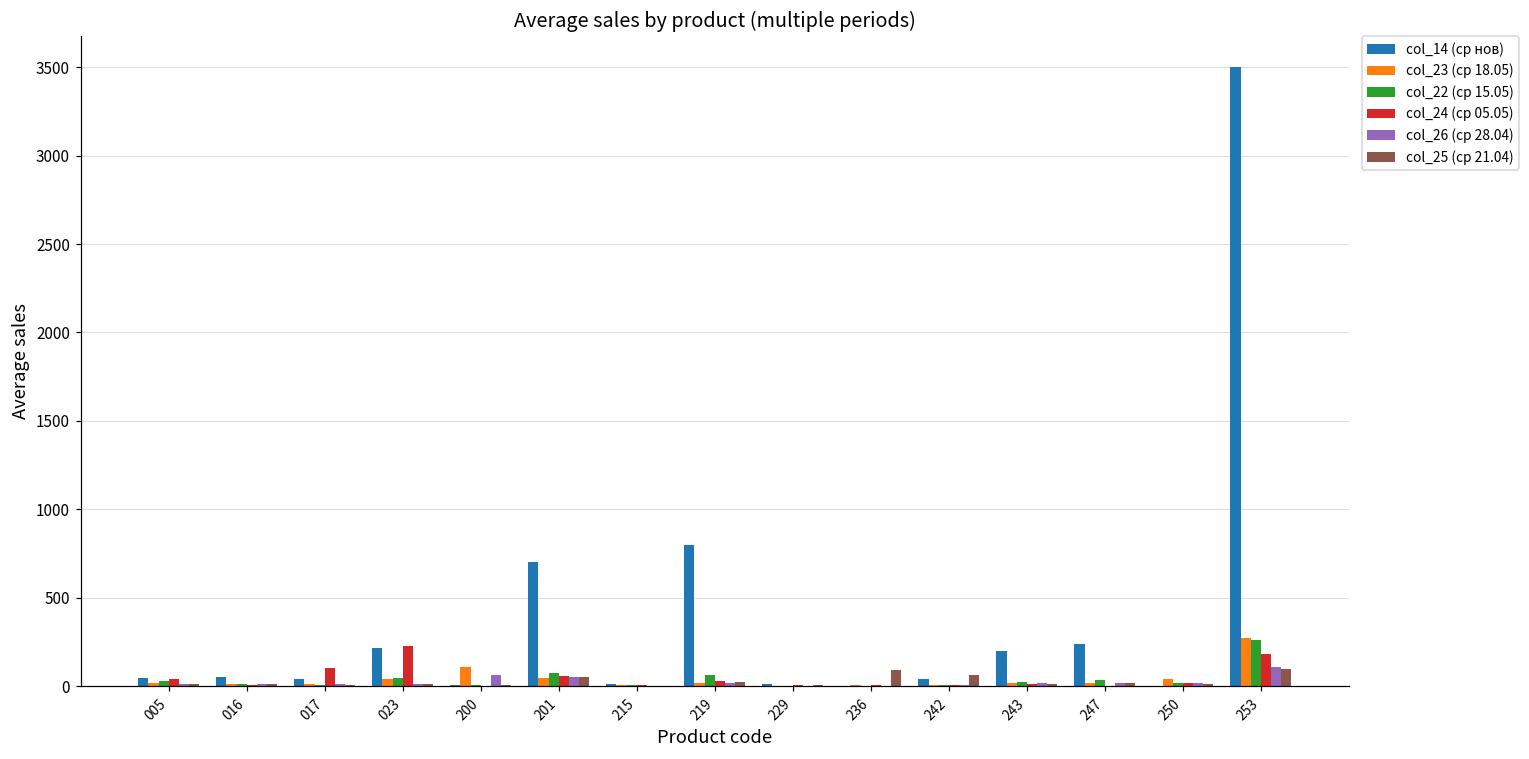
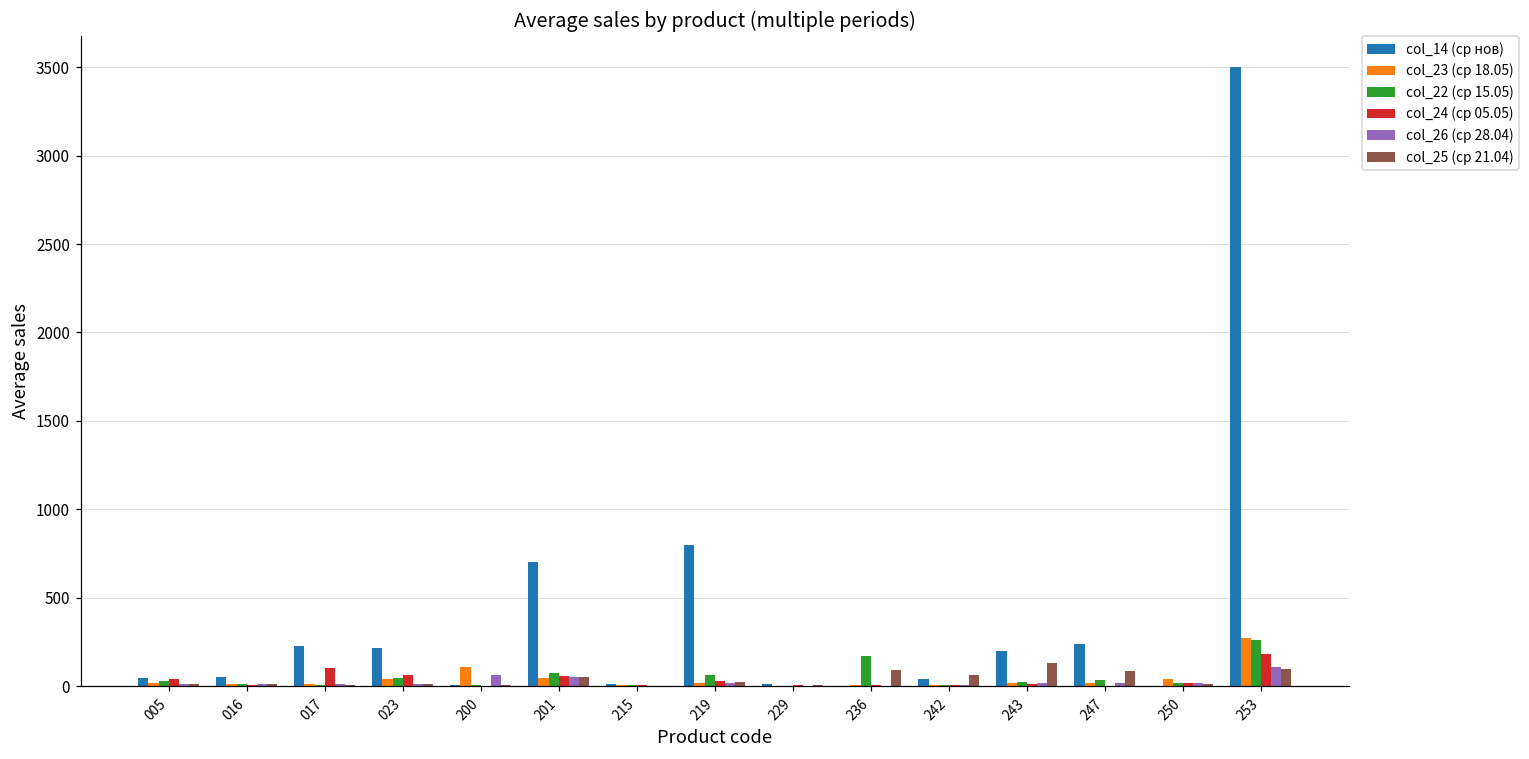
  {
    "col_14 (ср нов)": {
      "005": 40,
      "016": 50,
-     "017": 40,
+     "017": 230,
      "023": 210,
      "201": 700,
      "219": 800,
      "236": 0,
      "242": 40,
      "243": 200,
      "247": 240,
      "250": 0,
      "253": 3500
    },
    "col_23 (ср 18.05)": {
      "005": 20,
      "023": 40,
      "200": 110,
      "201": 40,
      "219": 20,
      "243": 20,
      "247": 20,
      "250": 40,
      "253": 270
    },
    "col_22 (ср 15.05)": {
      "005": 30,
      "023": 50,
      "201": 70,
      "219": 60,
-     "236": 0,
+     "236": 170,
      "243": 20,
      "247": 30,
      "250": 20,
      "253": 260
    },
    "col_24 (ср 05.05)": {
      "005": 40,
      "017": 100,
-     "023": 230,
+     "023": 60,
      "201": 60,
      "219": 30,
      "247": 0,
      "250": 20,
      "253": 180
    },
    "col_26 (ср 28.04)": {
      "200": 60,
      "201": 50,
      "219": 20,
      "247": 20,
      "250": 20,
      "253": 110
    },
    "col_25 (ср 21.04)": {
      "201": 50,
      "219": 20,
      "236": 90,
      "242": 60,
-     "243": 10,
-     "247": 20,
+     "243": 130,
+     "247": 80,
      "253": 90
    }
  }
